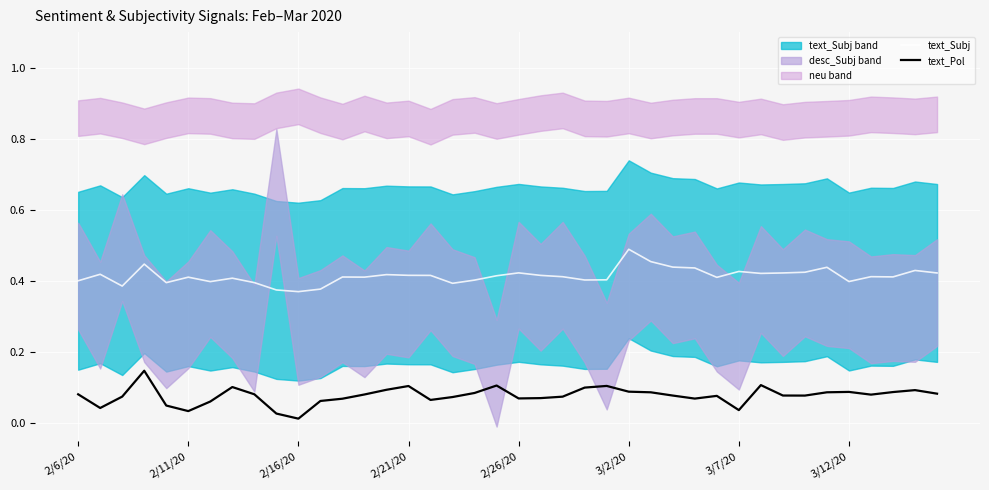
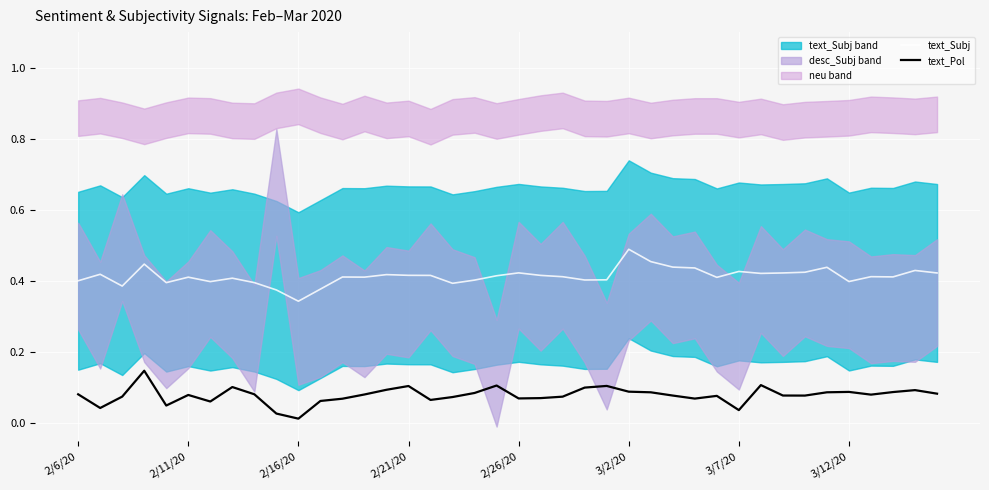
  {
    "text_Subj": {
      "2/6/20": 0.40,
      "2/11/20": 0.41,
-     "2/16/20": 0.37,
+     "2/16/20": 0.34,
      "2/21/20": 0.42,
      "2/26/20": 0.42,
      "3/2/20": 0.49,
      "3/7/20": 0.43,
      "3/12/20": 0.40
    },
    "text_Pol": {
      "2/6/20": 0.08,
-     "2/11/20": 0.03,
+     "2/11/20": 0.08,
      "2/16/20": 0.01,
      "2/21/20": 0.11,
      "2/26/20": 0.07,
      "3/2/20": 0.09,
      "3/7/20": 0.04,
      "3/12/20": 0.09
    }
  }
